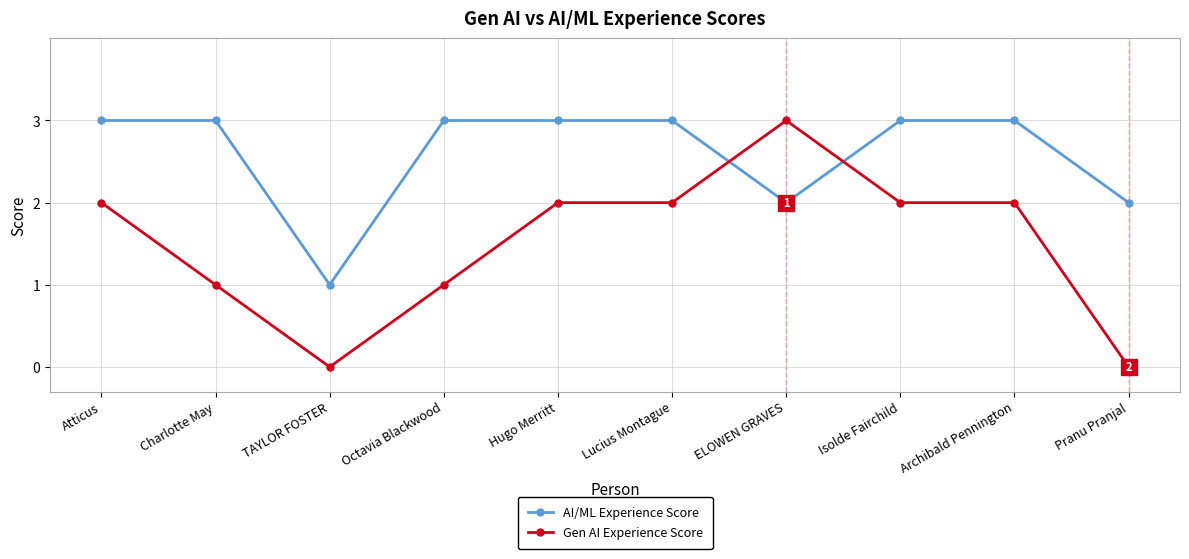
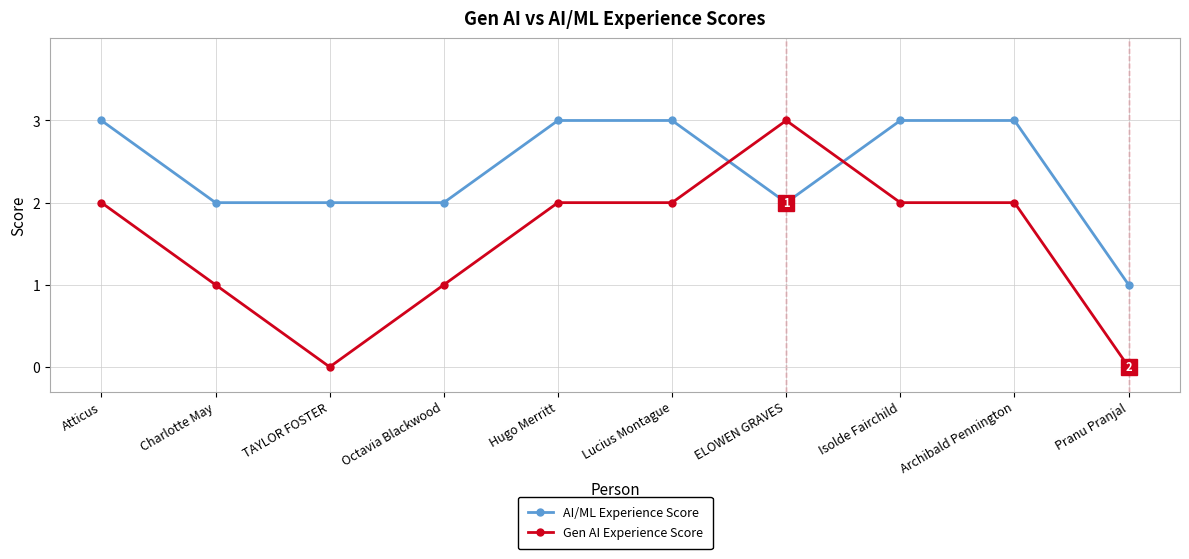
  {
    "AI/ML Experience Score": {
      "Atticus": 3,
-     "Charlotte May": 3,
-     "TAYLOR FOSTER": 1,
-     "Octavia Blackwood": 3,
+     "Charlotte May": 2,
+     "TAYLOR FOSTER": 2,
+     "Octavia Blackwood": 2,
      "Hugo Merritt": 3,
      "Lucius Montague": 3,
      "Isolde Fairchild": 3,
      "Archibald Pennington": 3,
-     "Pranu Pranjal": 2
+     "Pranu Pranjal": 1
    }
  }
